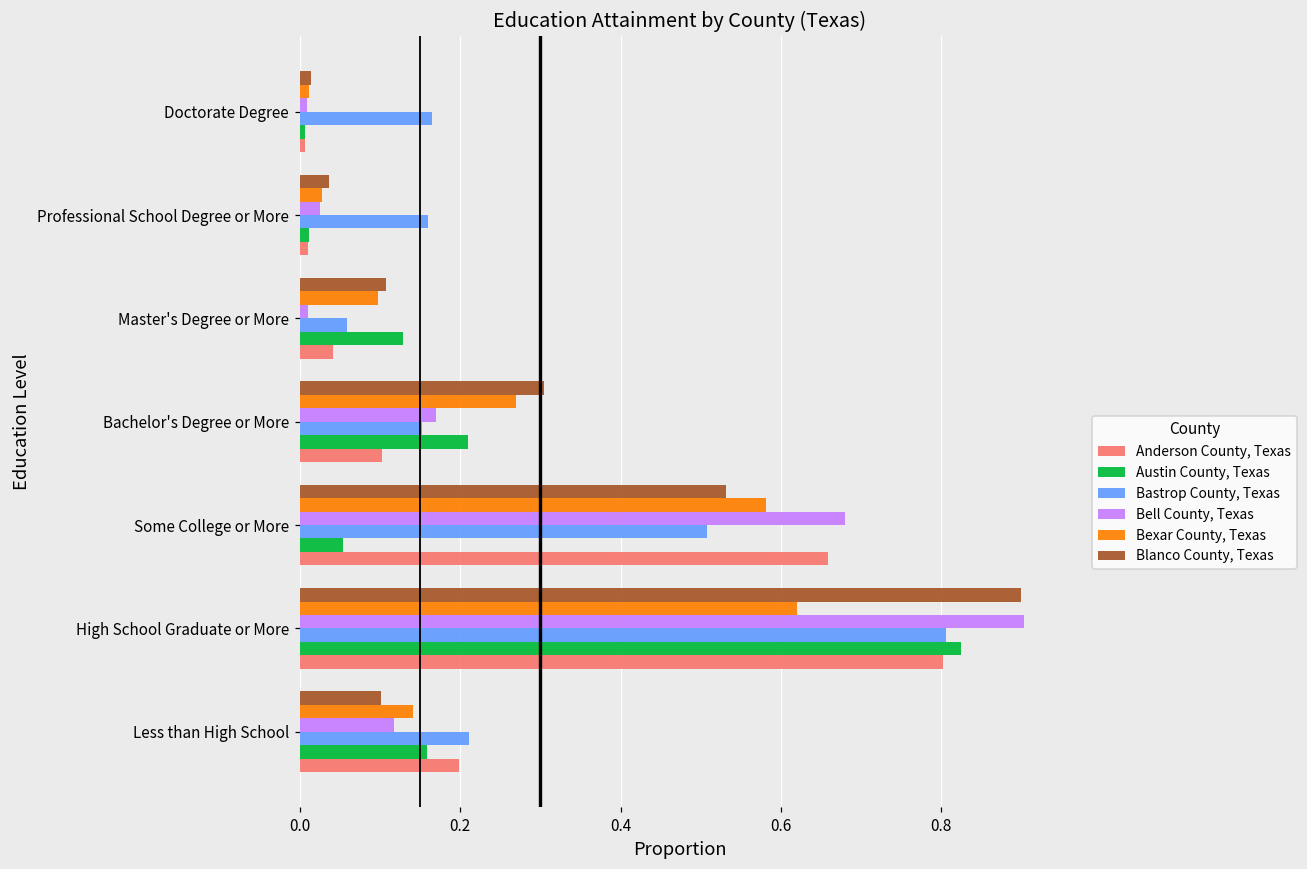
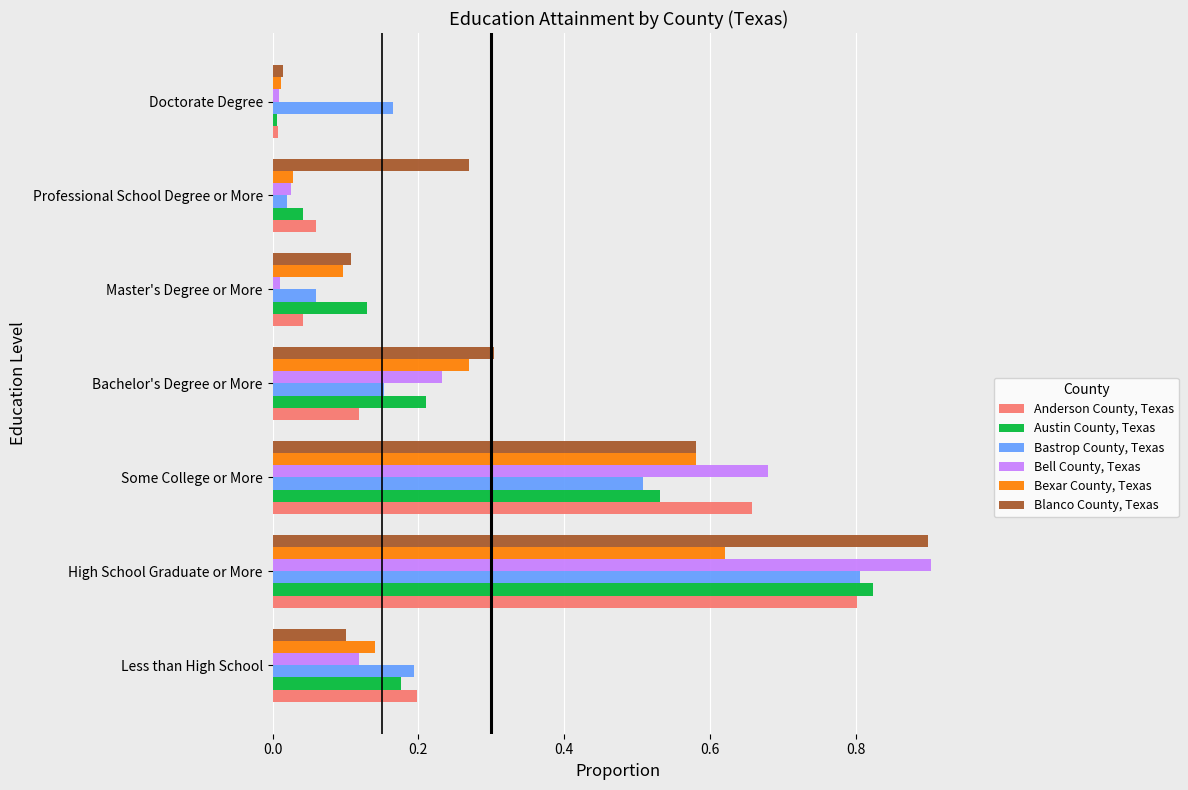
  {
    "Anderson County, Texas": {
      "Doctorate Degree": 0.01,
-     "Professional School Degree or More": 0.01,
+     "Professional School Degree or More": 0.06,
      "Master's Degree or More": 0.04,
-     "Bachelor's Degree or More": 0.10,
+     "Bachelor's Degree or More": 0.12,
      "Some College or More": 0.66,
      "High School Graduate or More": 0.80,
      "Less than High School": 0.20
    },
    "Austin County, Texas": {
      "Doctorate Degree": 0.01,
-     "Professional School Degree or More": 0.01,
+     "Professional School Degree or More": 0.04,
      "Master's Degree or More": 0.13,
      "Bachelor's Degree or More": 0.21,
-     "Some College or More": 0.05,
+     "Some College or More": 0.53,
      "High School Graduate or More": 0.82,
-     "Less than High School": 0.16
+     "Less than High School": 0.18
    },
    "Bastrop County, Texas": {
      "Doctorate Degree": 0.17,
-     "Professional School Degree or More": 0.16,
+     "Professional School Degree or More": 0.02,
      "Master's Degree or More": 0.06,
      "Bachelor's Degree or More": 0.15,
      "Some College or More": 0.51,
      "High School Graduate or More": 0.81,
-     "Less than High School": 0.21
+     "Less than High School": 0.19
    },
    "Bell County, Texas": {
      "Doctorate Degree": 0.01,
      "Professional School Degree or More": 0.03,
      "Master's Degree or More": 0.01,
-     "Bachelor's Degree or More": 0.17,
+     "Bachelor's Degree or More": 0.23,
      "Some College or More": 0.68,
      "High School Graduate or More": 0.90,
      "Less than High School": 0.12
    },
    "Bexar County, Texas": {
      "Doctorate Degree": 0.01,
      "Professional School Degree or More": 0.03,
      "Master's Degree or More": 0.10,
      "Bachelor's Degree or More": 0.27,
      "Some College or More": 0.58,
      "High School Graduate or More": 0.62,
      "Less than High School": 0.14
    },
    "Blanco County, Texas": {
      "Doctorate Degree": 0.01,
-     "Professional School Degree or More": 0.04,
+     "Professional School Degree or More": 0.27,
      "Master's Degree or More": 0.11,
      "Bachelor's Degree or More": 0.30,
-     "Some College or More": 0.53,
+     "Some College or More": 0.58,
      "High School Graduate or More": 0.90,
      "Less than High School": 0.10
    }
  }
